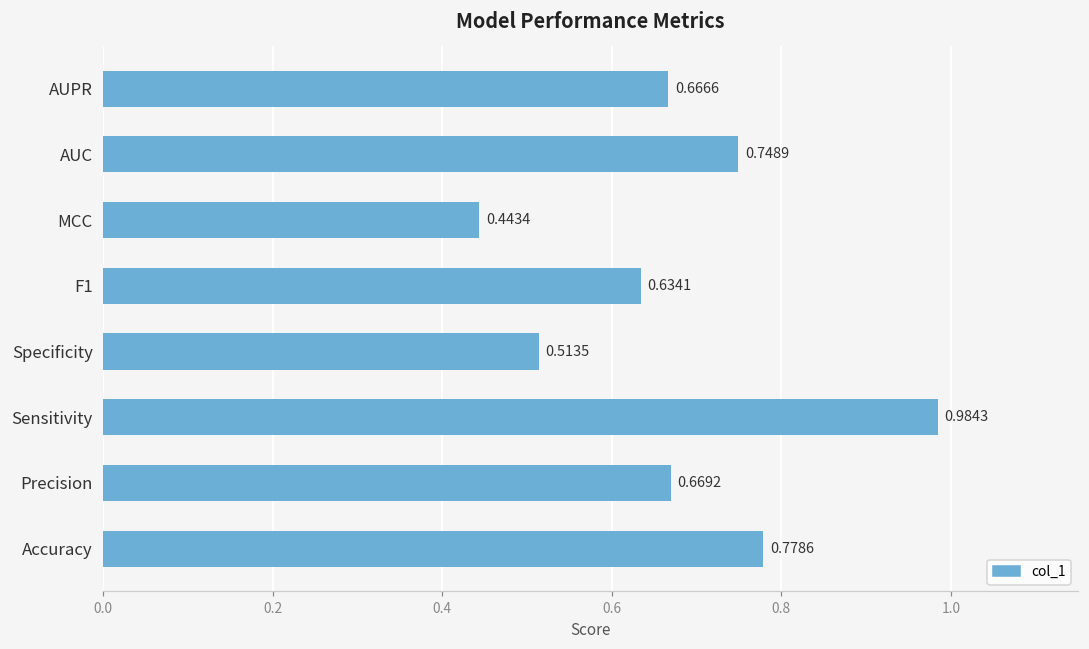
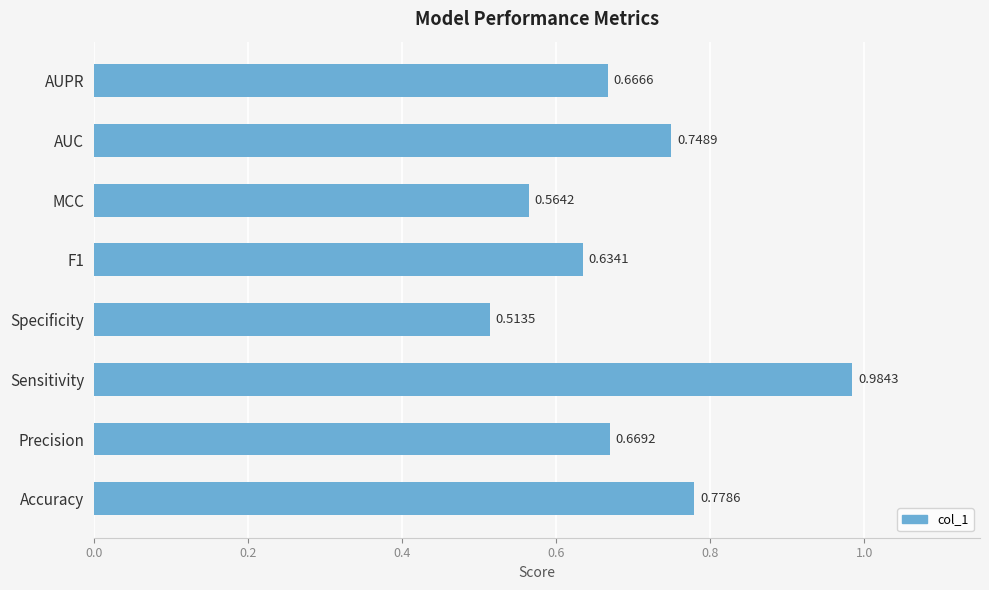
  {
    "AUPR": 0.6666,
    "AUC": 0.7489,
-   "MCC": 0.4434,
+   "MCC": 0.5642,
    "F1": 0.6341,
    "Specificity": 0.5135,
    "Sensitivity": 0.9843,
    "Precision": 0.6692,
    "Accuracy": 0.7786
  }
